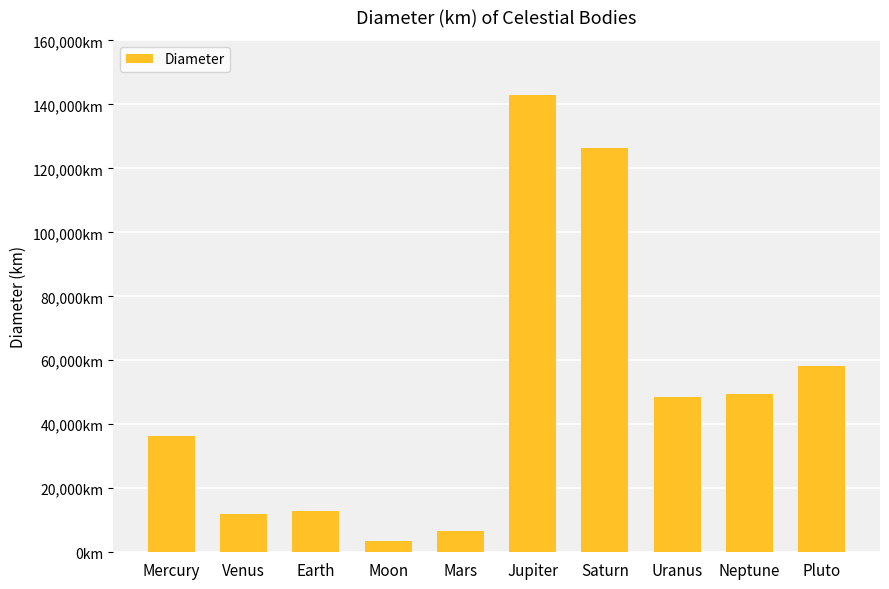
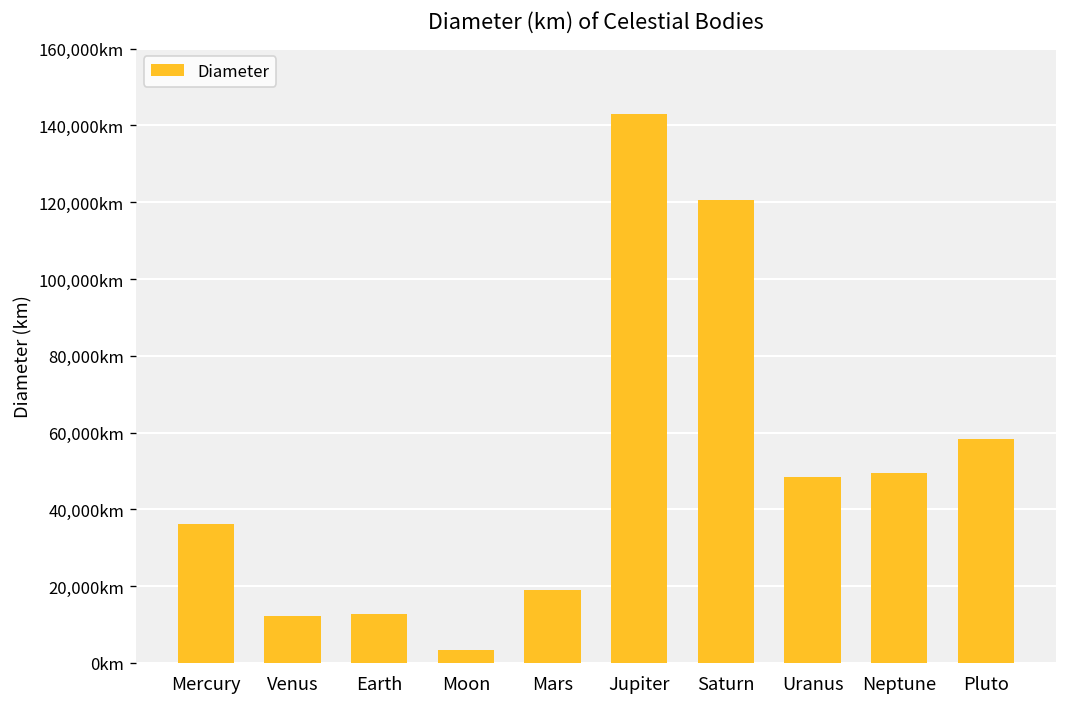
  {
    "Mercury": "36,000km",
    "Venus": "12,000km",
    "Earth": "13,000km",
    "Moon": "3,000km",
-   "Mars": "7,000km",
+   "Mars": "19,000km",
    "Jupiter": "143,000km",
-   "Saturn": "126,000km",
+   "Saturn": "121,000km",
    "Uranus": "48,000km",
    "Neptune": "50,000km",
    "Pluto": "58,000km"
  }
